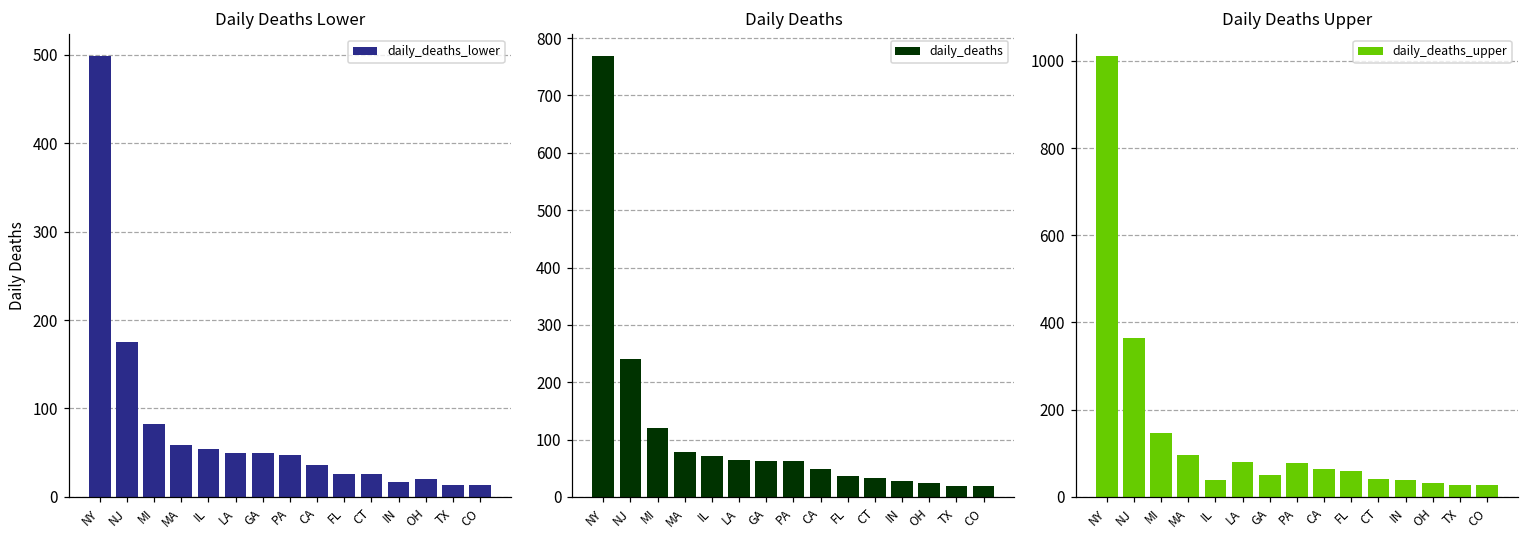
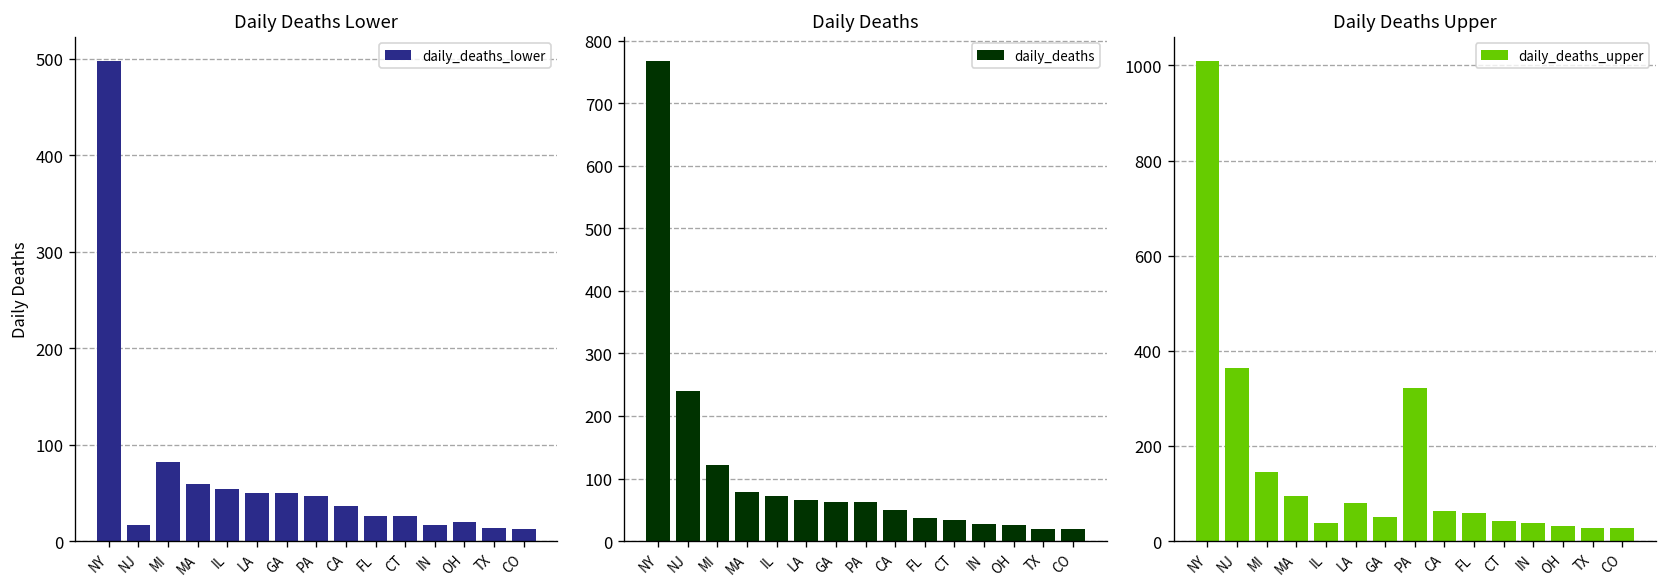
  {
    "Daily Deaths Lower": {
      "NY": 500,
-     "NJ": 180,
+     "NJ": 20,
      "MI": 80,
      "MA": 60,
      "IL": 50,
      "LA": 50,
      "GA": 50,
      "PA": 50,
      "CA": 40,
      "FL": 30,
      "CT": 30,
      "IN": 20,
      "OH": 20,
      "TX": 10,
      "CO": 10
    },
    "Daily Deaths": {
      "NY": 770,
      "NJ": 240,
      "MI": 120,
      "MA": 80,
      "IL": 70,
      "LA": 70,
      "GA": 60,
      "PA": 60,
      "CA": 50,
      "FL": 40,
      "CT": 30,
      "IN": 30,
      "OH": 30,
      "TX": 20,
      "CO": 20
    },
    "Daily Deaths Upper": {
      "NY": 1010,
      "NJ": 360,
      "MI": 150,
      "MA": 100,
      "IL": 40,
      "LA": 80,
      "GA": 50,
-     "PA": 80,
+     "PA": 320,
      "CA": 60,
      "FL": 60,
      "CT": 40,
      "IN": 40,
      "OH": 30,
      "TX": 30,
      "CO": 30
    }
  }
